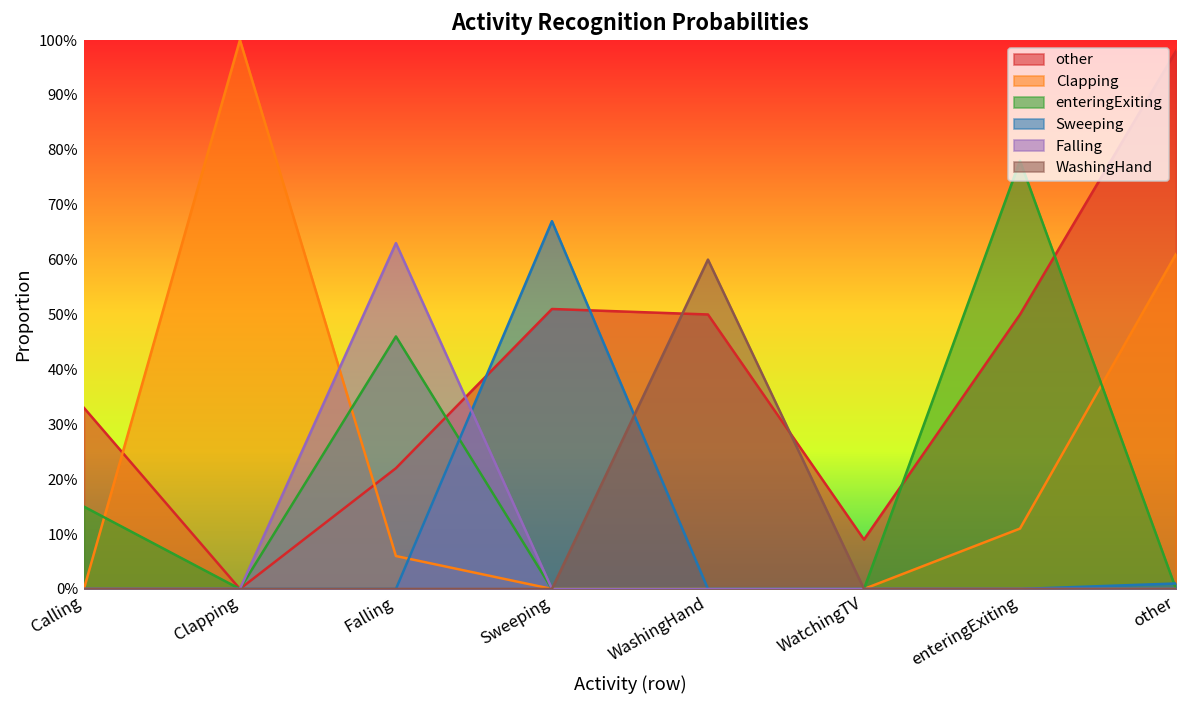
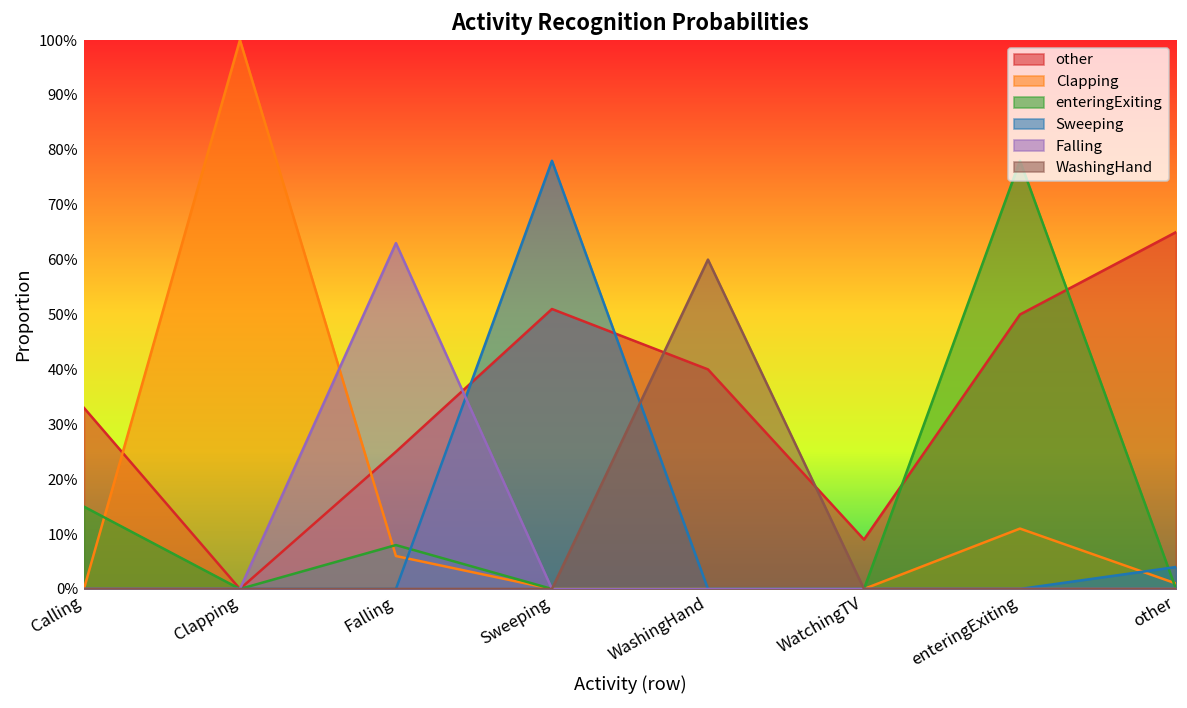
  {
    "other": {
      "Calling": "33%",
-     "Falling": "22%",
+     "Falling": "25%",
      "Sweeping": "51%",
-     "WashingHand": "50%",
+     "WashingHand": "40%",
      "WatchingTV": "9%",
      "enteringExiting": "50%",
-     "other": "98%"
+     "other": "65%"
    },
    "Clapping": {
      "Clapping": "100%",
      "Falling": "6%",
      "enteringExiting": "11%",
-     "other": "61%"
+     "other": "1%"
    },
    "enteringExiting": {
      "Calling": "15%",
-     "Falling": "46%"
+     "Falling": "8%"
    },
    "Sweeping": {
-     "Sweeping": "67%",
-     "other": "1%"
+     "Sweeping": "78%",
+     "other": "4%"
    },
    "Falling": {
      "Falling": "63%"
    },
    "WashingHand": {
      "WashingHand": "60%"
    }
  }
